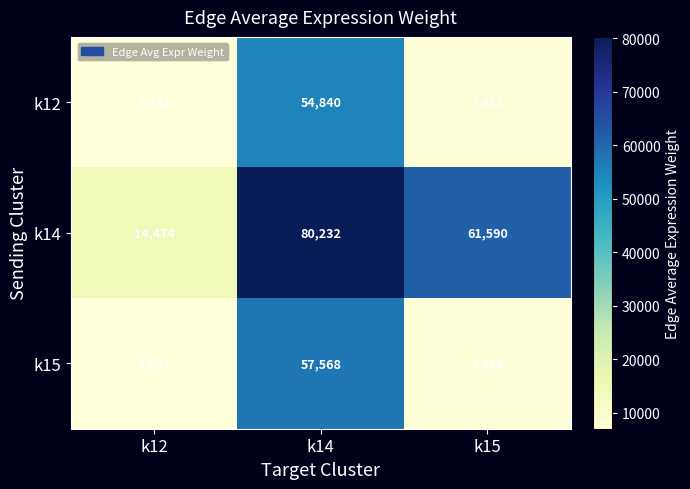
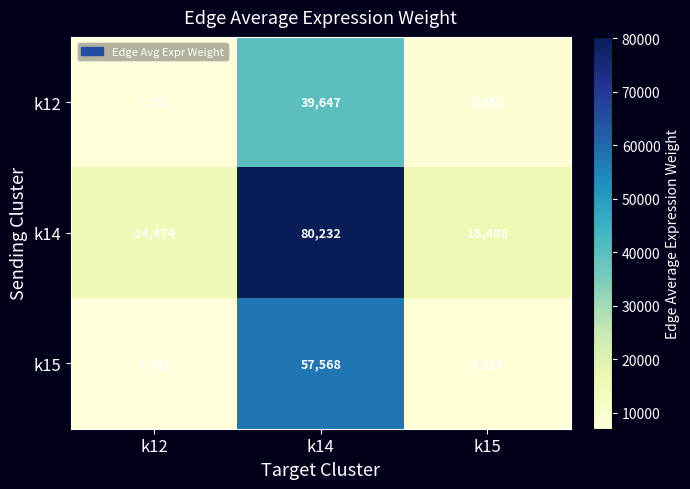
  {
    "k12": {
-     "k14": "54,840"
+     "k14": "39,647"
    },
    "k14": {
      "k12": "14,474",
      "k14": "80,232",
-     "k15": "61,590"
+     "k15": "15,488"
    },
    "k15": {
      "k14": "57,568"
    }
  }
